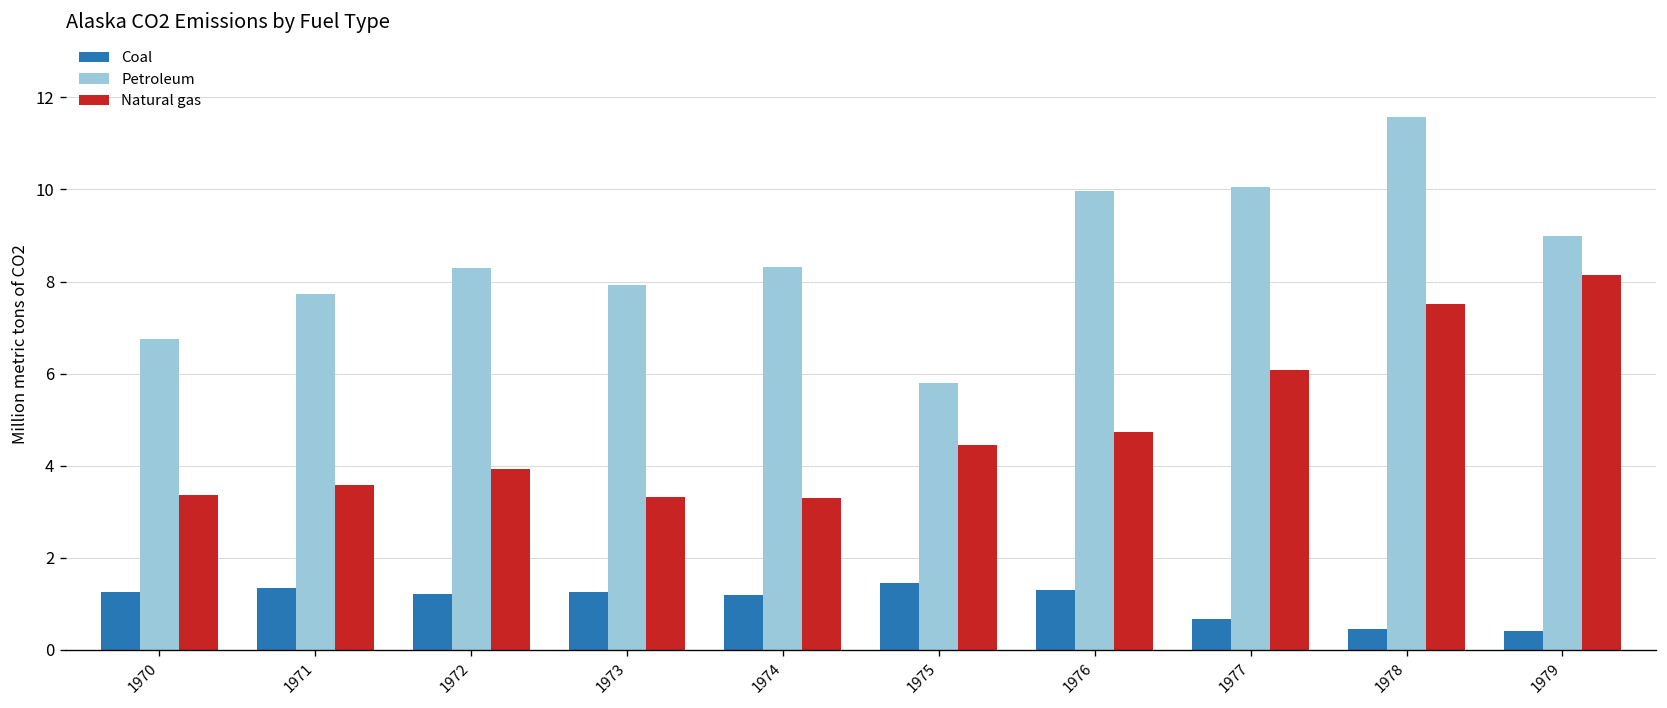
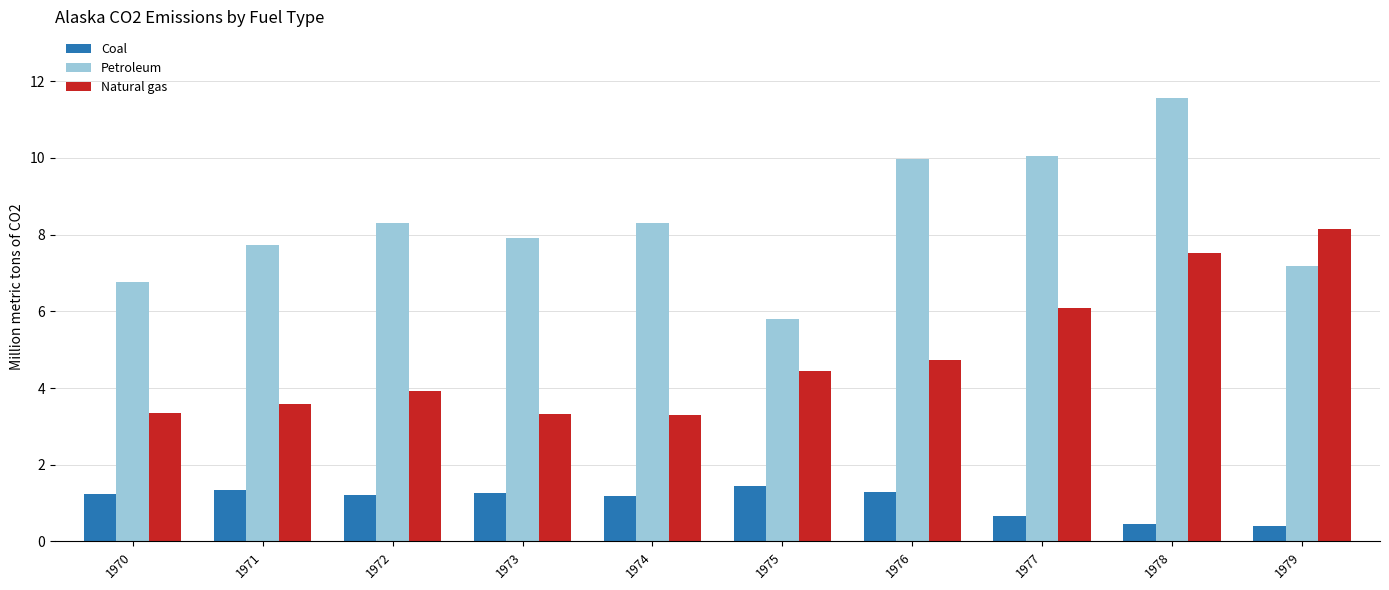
  {
    "Coal": {
      "1970": 1.2,
      "1971": 1.3,
      "1972": 1.2,
      "1973": 1.3,
      "1974": 1.2,
      "1975": 1.4,
      "1976": 1.3,
      "1977": 0.7,
      "1978": 0.4,
      "1979": 0.4
    },
    "Petroleum": {
      "1970": 6.8,
      "1971": 7.7,
      "1972": 8.3,
      "1973": 7.9,
      "1974": 8.3,
      "1975": 5.8,
      "1976": 10.0,
      "1977": 10.1,
      "1978": 11.6,
-     "1979": 9.0
+     "1979": 7.2
    },
    "Natural gas": {
      "1970": 3.4,
      "1971": 3.6,
      "1972": 3.9,
      "1973": 3.3,
      "1974": 3.3,
      "1975": 4.4,
      "1976": 4.7,
      "1977": 6.1,
      "1978": 7.5,
      "1979": 8.1
    }
  }
